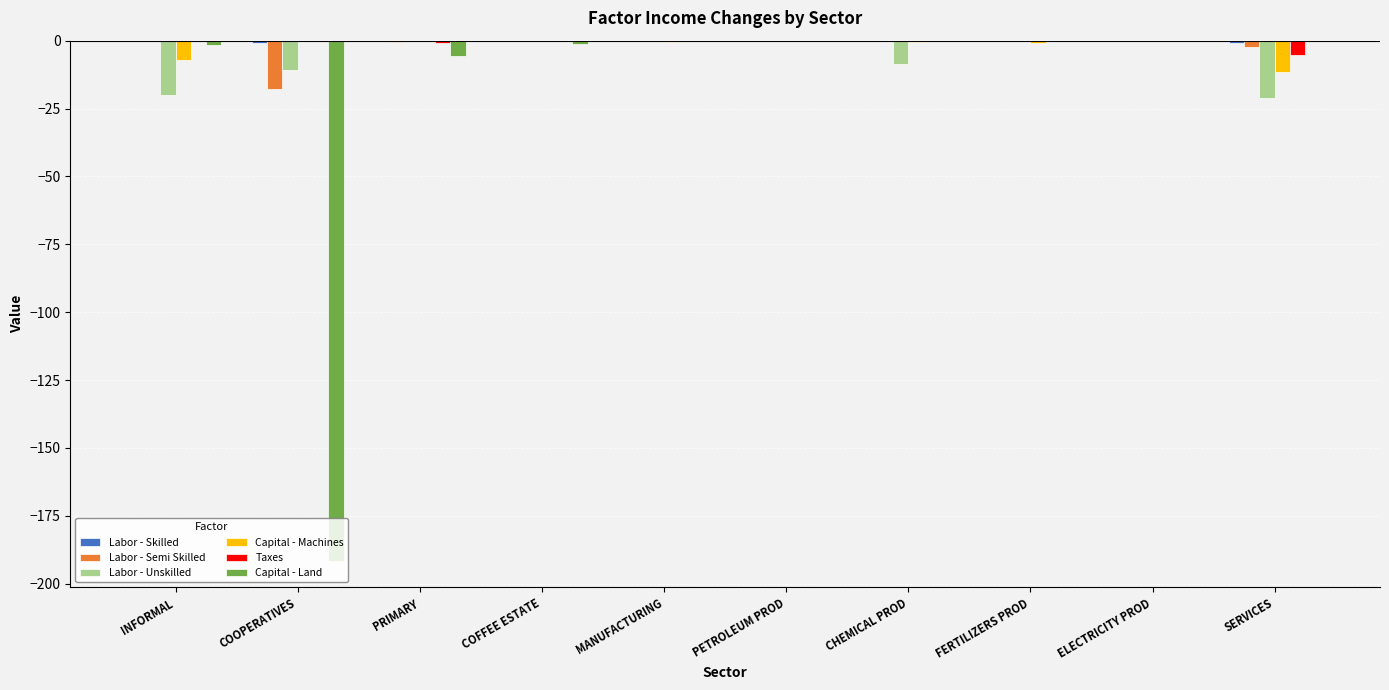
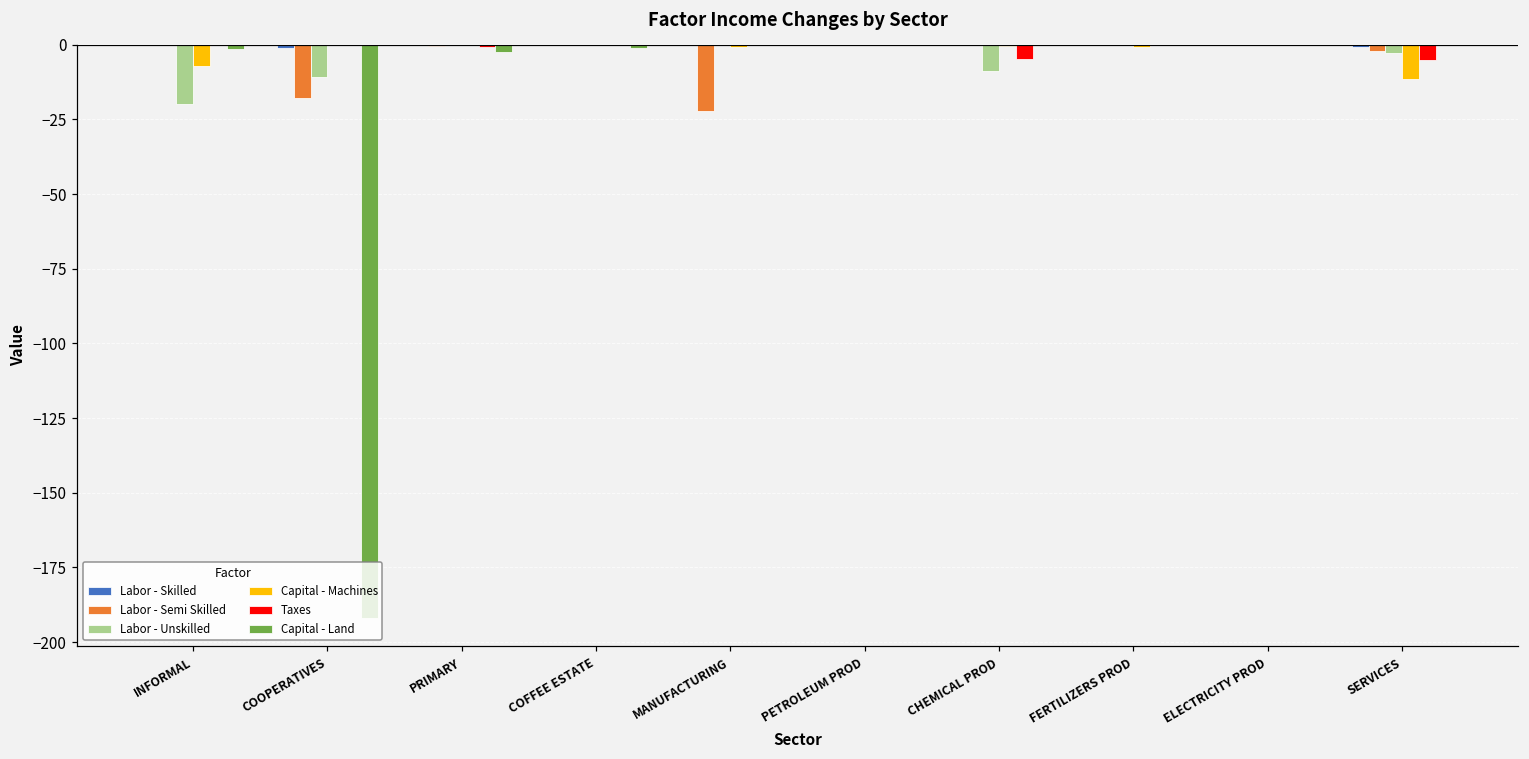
  {
    "Labor - Skilled": {
      "COOPERATIVES": -1,
      "COFFEE ESTATE": 0
    },
    "Labor - Semi Skilled": {
      "COOPERATIVES": -18,
-     "MANUFACTURING": 0,
+     "MANUFACTURING": -22,
      "SERVICES": -2
    },
    "Labor - Unskilled": {
      "INFORMAL": -20,
      "COOPERATIVES": -11,
      "CHEMICAL PROD": -9,
-     "SERVICES": -21
+     "SERVICES": -3
    },
    "Capital - Machines": {
      "INFORMAL": -7,
      "COOPERATIVES": 0,
      "COFFEE ESTATE": 0,
      "SERVICES": -11
    },
    "Taxes": {
      "INFORMAL": 0,
      "COOPERATIVES": 0,
-     "CHEMICAL PROD": 0,
+     "CHEMICAL PROD": -5,
      "FERTILIZERS PROD": 0,
      "SERVICES": -5
    },
    "Capital - Land": {
      "INFORMAL": -2,
-     "PRIMARY": -5,
+     "PRIMARY": -2,
      "COFFEE ESTATE": -1,
      "MANUFACTURING": 0,
      "PETROLEUM PROD": 0,
      "CHEMICAL PROD": 0,
      "FERTILIZERS PROD": 0,
      "ELECTRICITY PROD": 0,
      "SERVICES": 0
    }
  }
